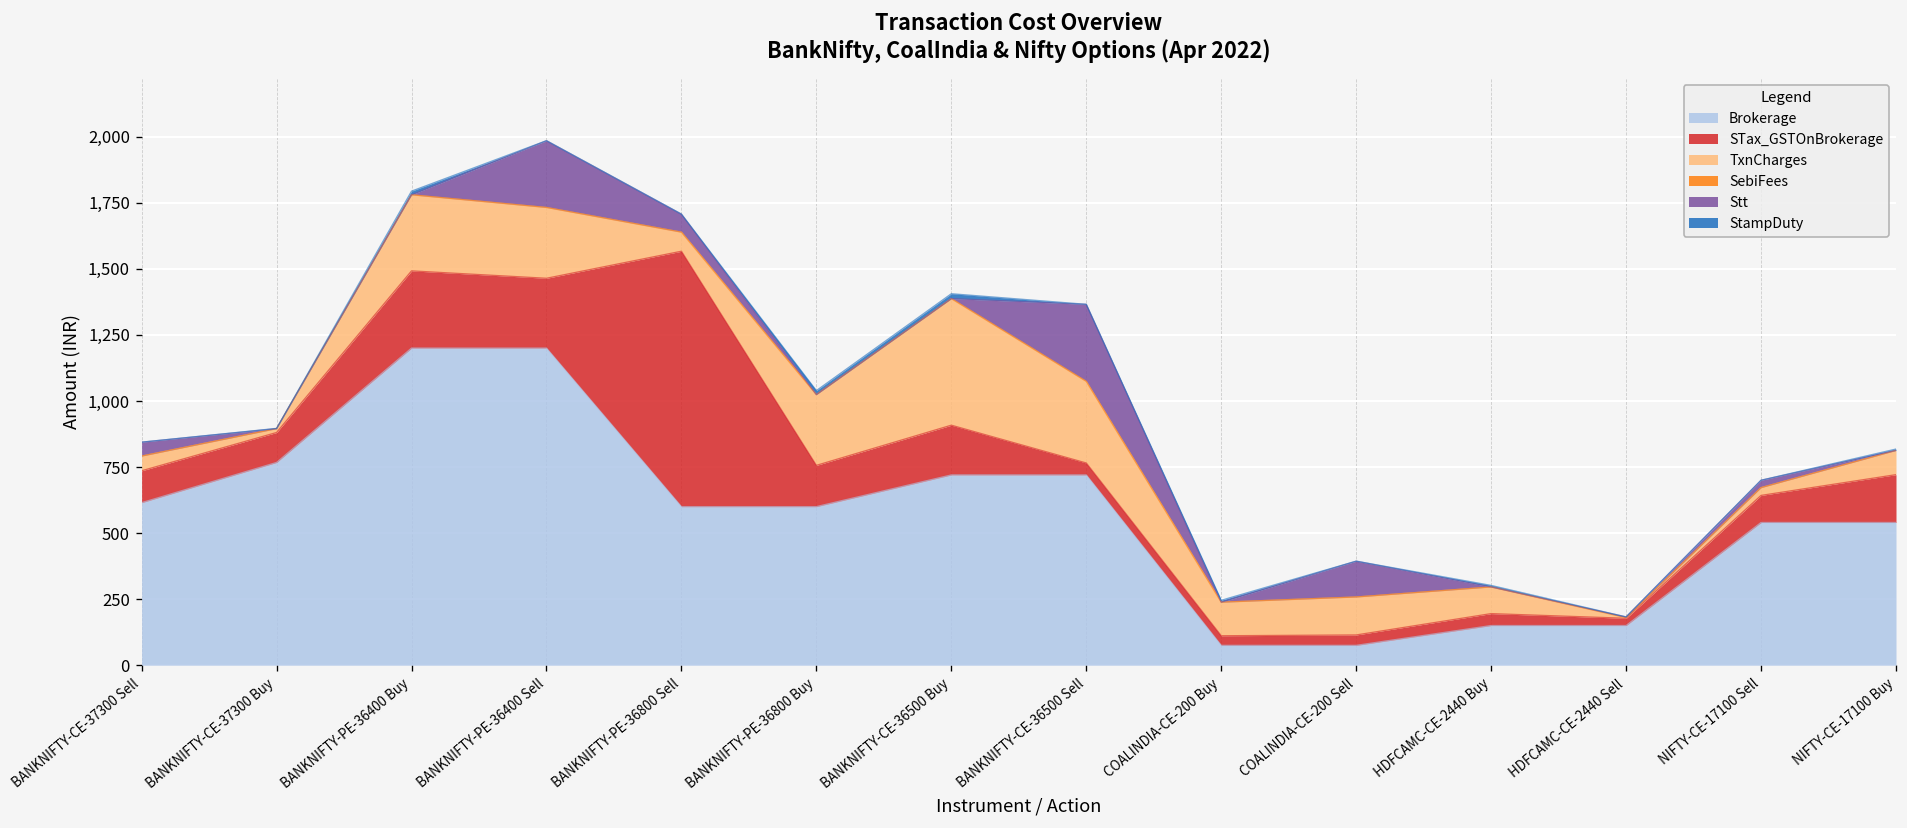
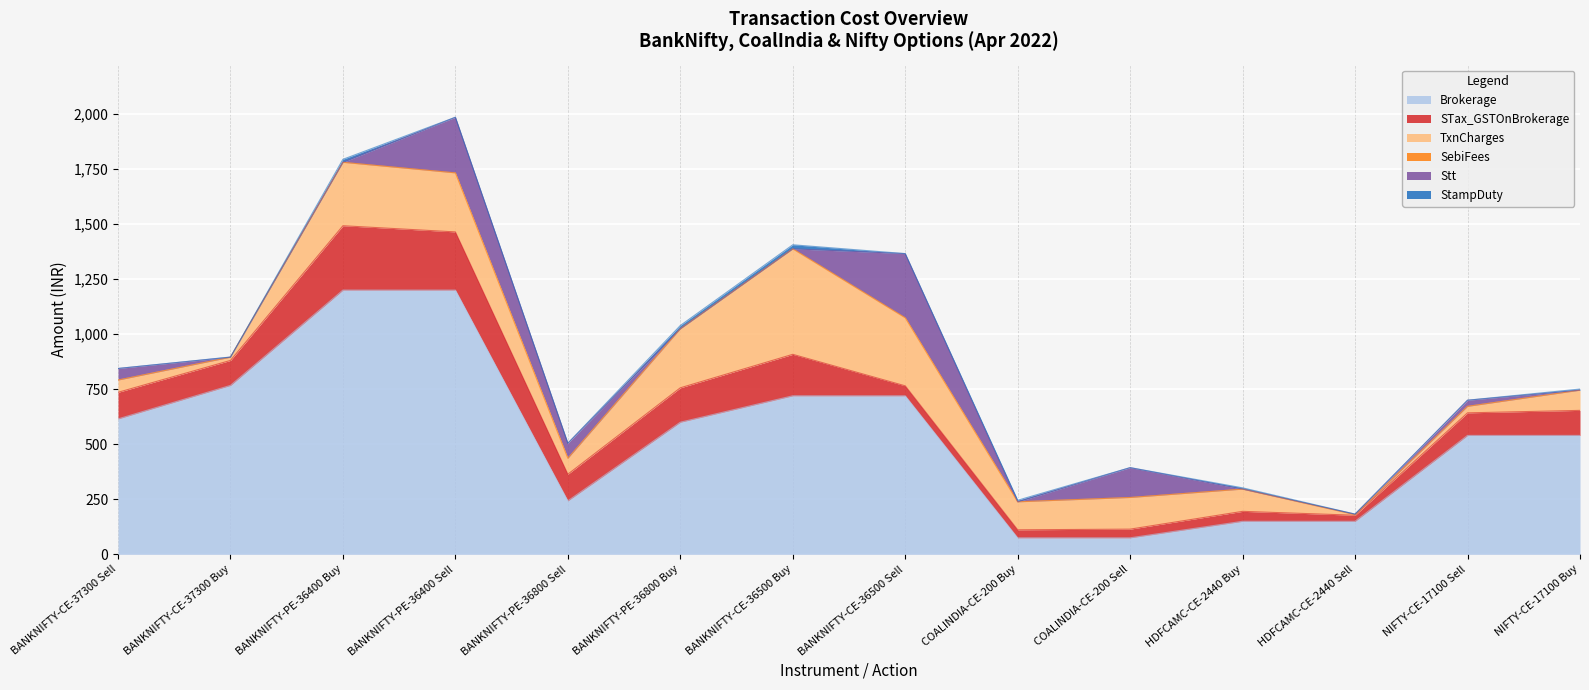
  {
    "Brokerage": {
      "BANKNIFTY-CE-37300 Sell": "620",
      "BANKNIFTY-CE-37300 Buy": "770",
      "BANKNIFTY-PE-36400 Buy": "1,200",
      "BANKNIFTY-PE-36400 Sell": "1,200",
-     "BANKNIFTY-PE-36800 Sell": "600",
+     "BANKNIFTY-PE-36800 Sell": "240",
      "BANKNIFTY-PE-36800 Buy": "600",
      "BANKNIFTY-CE-36500 Buy": "720",
      "BANKNIFTY-CE-36500 Sell": "720",
      "COALINDIA-CE-200 Buy": "70",
      "COALINDIA-CE-200 Sell": "70",
      "HDFCAMC-CE-2440 Buy": "150",
      "HDFCAMC-CE-2440 Sell": "150",
      "NIFTY-CE-17100 Sell": "540",
      "NIFTY-CE-17100 Buy": "540"
    },
    "STax_GSTOnBrokerage": {
      "BANKNIFTY-CE-37300 Sell": "120",
      "BANKNIFTY-CE-37300 Buy": "110",
      "BANKNIFTY-PE-36400 Buy": "290",
      "BANKNIFTY-PE-36400 Sell": "260",
-     "BANKNIFTY-PE-36800 Sell": "970",
+     "BANKNIFTY-PE-36800 Sell": "120",
      "BANKNIFTY-PE-36800 Buy": "160",
      "BANKNIFTY-CE-36500 Buy": "190",
      "BANKNIFTY-CE-36500 Sell": "50",
      "COALINDIA-CE-200 Buy": "40",
      "COALINDIA-CE-200 Sell": "40",
      "HDFCAMC-CE-2440 Buy": "50",
      "NIFTY-CE-17100 Sell": "100",
-     "NIFTY-CE-17100 Buy": "180"
+     "NIFTY-CE-17100 Buy": "110"
    },
    "SebiFees": {
      "BANKNIFTY-CE-37300 Sell": "60",
      "BANKNIFTY-PE-36400 Sell": "270",
      "BANKNIFTY-PE-36800 Sell": "70",
      "BANKNIFTY-CE-36500 Sell": "310",
      "COALINDIA-CE-200 Sell": "140",
      "NIFTY-CE-17100 Sell": "30"
    },
    "StampDuty": {
      "BANKNIFTY-PE-36400 Buy": "10",
      "BANKNIFTY-PE-36800 Buy": "10",
      "BANKNIFTY-CE-36500 Buy": "20"
    }
  }
